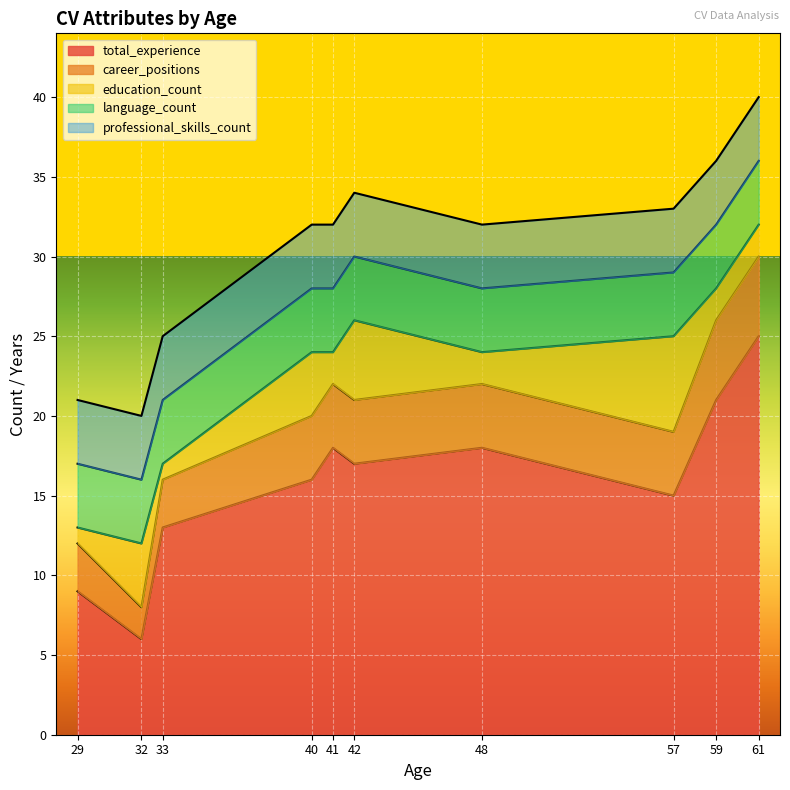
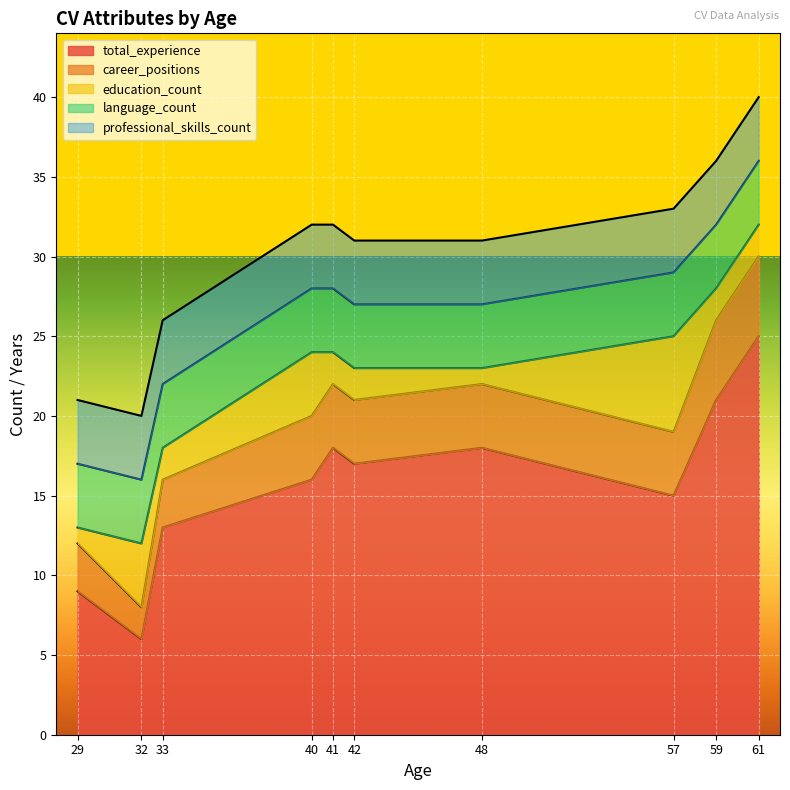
  {
    "education_count": {
      "29": 1,
      "32": 4,
-     "33": 1,
+     "33": 2,
      "40": 4,
      "41": 2,
-     "42": 5,
-     "48": 2,
+     "42": 2,
+     "48": 1,
      "57": 6,
      "59": 2,
      "61": 2
    },
    "language_count": {
      "29": 4,
      "32": 4,
      "33": 4,
      "40": 4,
      "41": 4,
      "42": 4,
      "48": 4,
      "57": 4,
      "59": 4,
      "61": 4
    },
    "professional_skills_count": {
      "29": 4,
      "32": 4,
      "33": 4,
      "40": 4,
      "41": 4,
      "42": 4,
      "48": 4,
      "57": 4,
      "59": 4,
      "61": 4
    }
  }
